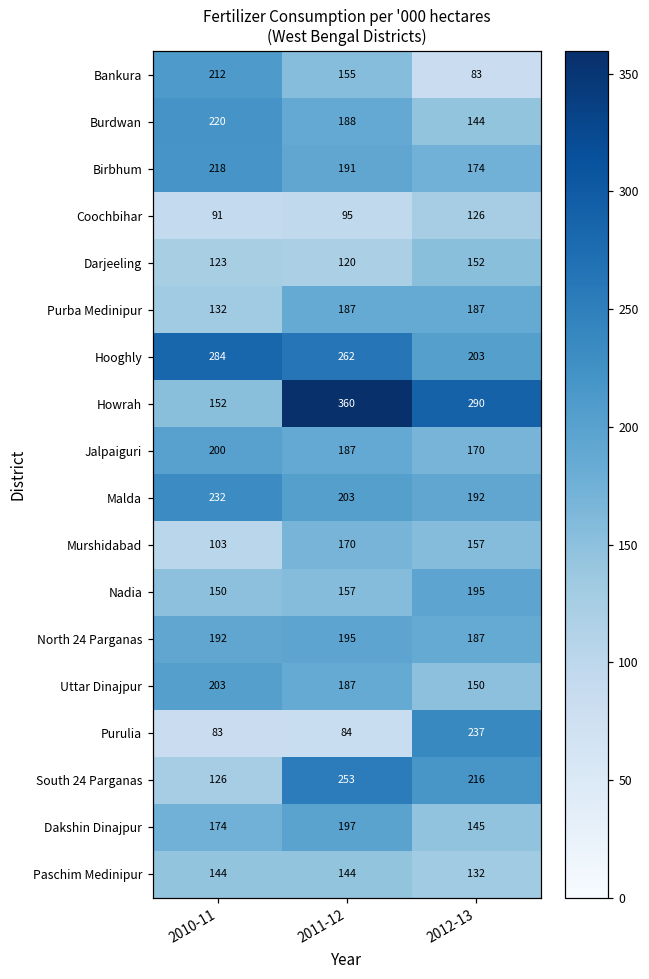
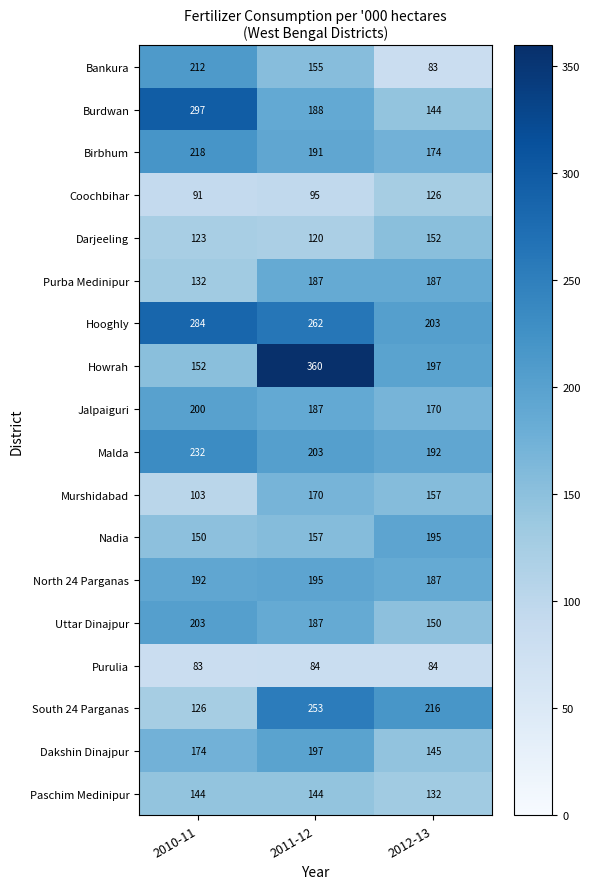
  {
    "Bankura": {
      "2010-11": 212,
      "2011-12": 155,
      "2012-13": 83
    },
    "Burdwan": {
-     "2010-11": 220,
+     "2010-11": 297,
      "2011-12": 188,
      "2012-13": 144
    },
    "Birbhum": {
      "2010-11": 218,
      "2011-12": 191,
      "2012-13": 174
    },
    "Coochbihar": {
      "2010-11": 91,
      "2011-12": 95,
      "2012-13": 126
    },
    "Darjeeling": {
      "2010-11": 123,
      "2011-12": 120,
      "2012-13": 152
    },
    "Purba Medinipur": {
      "2010-11": 132,
      "2011-12": 187,
      "2012-13": 187
    },
    "Hooghly": {
      "2010-11": 284,
      "2011-12": 262,
      "2012-13": 203
    },
    "Howrah": {
      "2010-11": 152,
      "2011-12": 360,
-     "2012-13": 290
+     "2012-13": 197
    },
    "Jalpaiguri": {
      "2010-11": 200,
      "2011-12": 187,
      "2012-13": 170
    },
    "Malda": {
      "2010-11": 232,
      "2011-12": 203,
      "2012-13": 192
    },
    "Murshidabad": {
      "2010-11": 103,
      "2011-12": 170,
      "2012-13": 157
    },
    "Nadia": {
      "2010-11": 150,
      "2011-12": 157,
      "2012-13": 195
    },
    "North 24 Parganas": {
      "2010-11": 192,
      "2011-12": 195,
      "2012-13": 187
    },
    "Uttar Dinajpur": {
      "2010-11": 203,
      "2011-12": 187,
      "2012-13": 150
    },
    "Purulia": {
      "2010-11": 83,
      "2011-12": 84,
-     "2012-13": 237
+     "2012-13": 84
    },
    "South 24 Parganas": {
      "2010-11": 126,
      "2011-12": 253,
      "2012-13": 216
    },
    "Dakshin Dinajpur": {
      "2010-11": 174,
      "2011-12": 197,
      "2012-13": 145
    },
    "Paschim Medinipur": {
      "2010-11": 144,
      "2011-12": 144,
      "2012-13": 132
    }
  }
